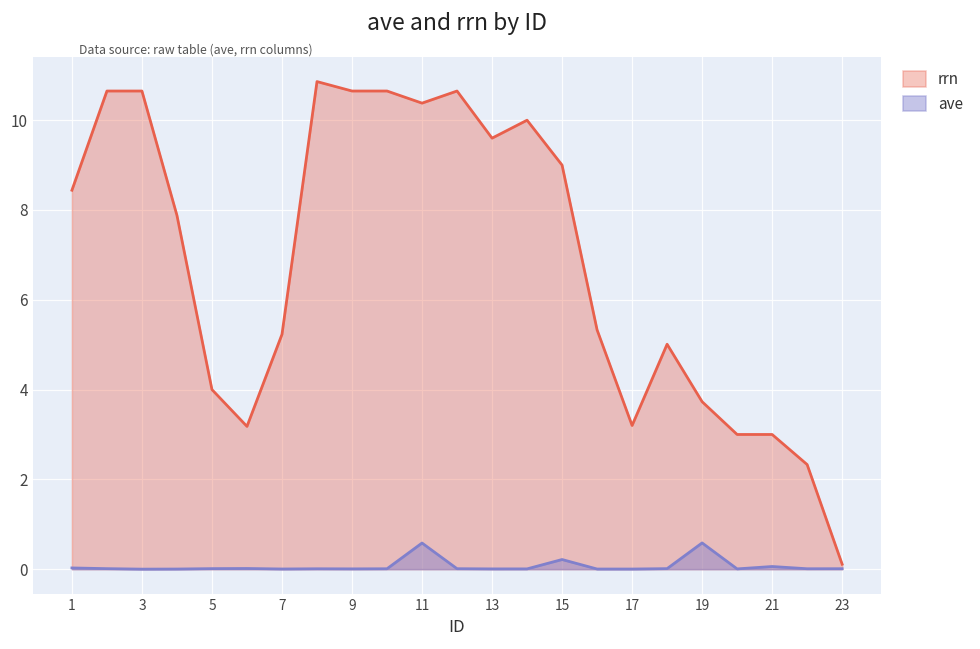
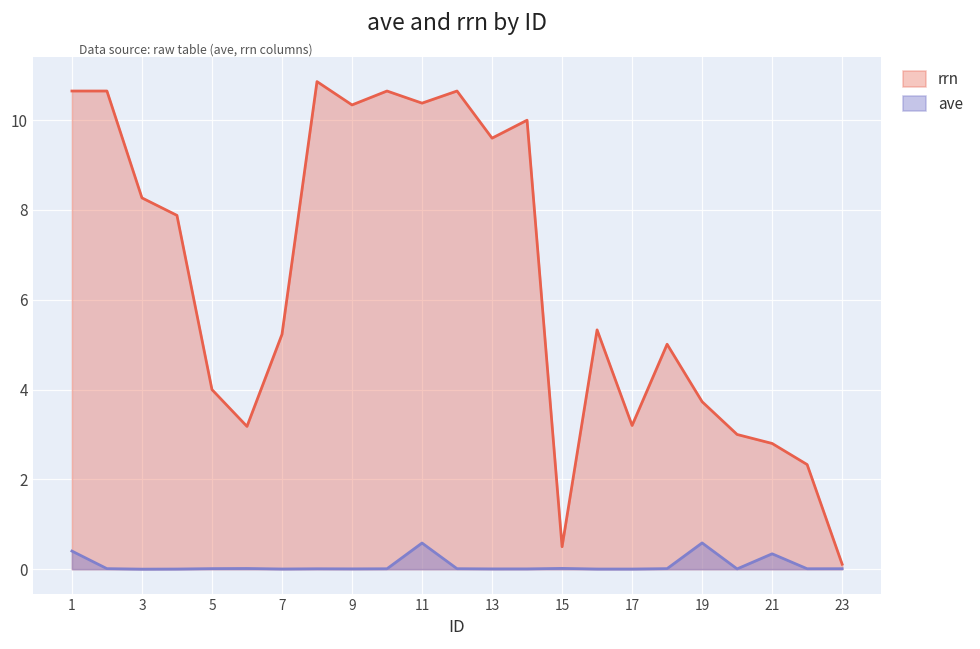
  {
    "rrn": {
-     "1": 8.4,
-     "3": 10.7,
+     "1": 10.7,
+     "3": 8.3,
      "5": 4.0,
      "7": 5.2,
-     "9": 10.7,
+     "9": 10.3,
      "11": 10.4,
      "13": 9.6,
-     "15": 9.0,
+     "15": 0.5,
      "17": 3.2,
      "19": 3.7,
-     "21": 3.0,
+     "21": 2.8,
      "23": 0.1
    },
    "ave": {
-     "1": 0.0,
+     "1": 0.4,
      "3": 0.0,
      "5": 0.0,
      "7": 0.0,
      "9": 0.0,
      "11": 0.6,
      "13": 0.0,
-     "15": 0.2,
+     "15": 0.0,
      "17": 0.0,
      "19": 0.6,
-     "21": 0.1,
+     "21": 0.3,
      "23": 0.0
    }
  }
